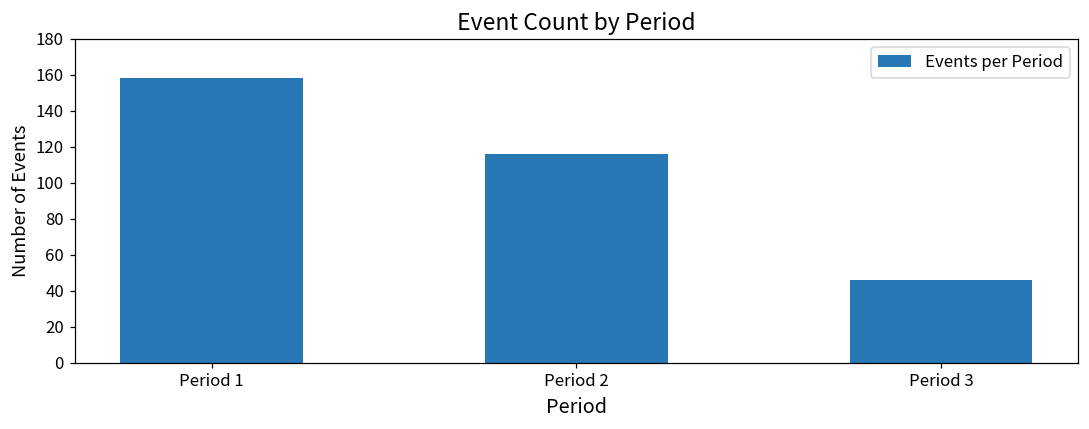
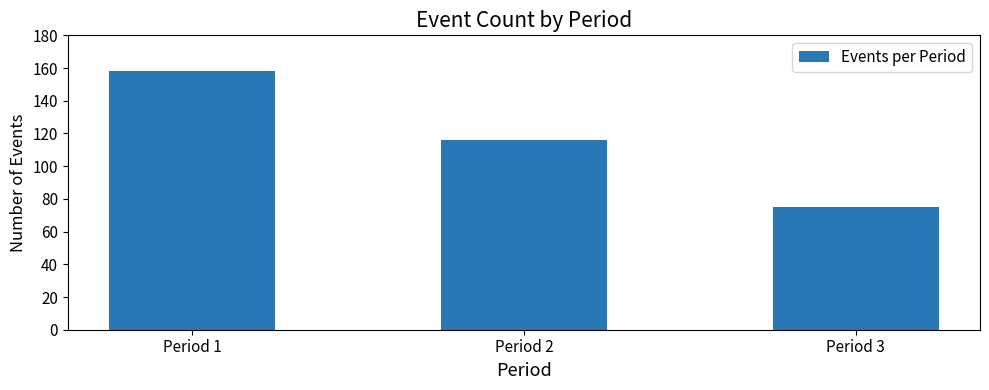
  {
    "Period 1": 158,
    "Period 2": 116,
-   "Period 3": 46
+   "Period 3": 75
  }
